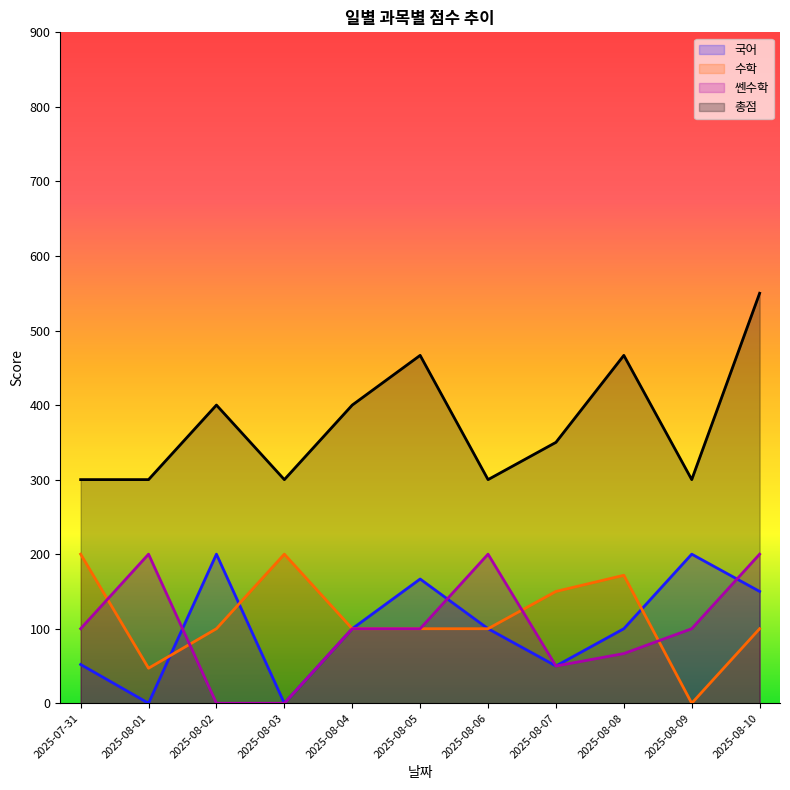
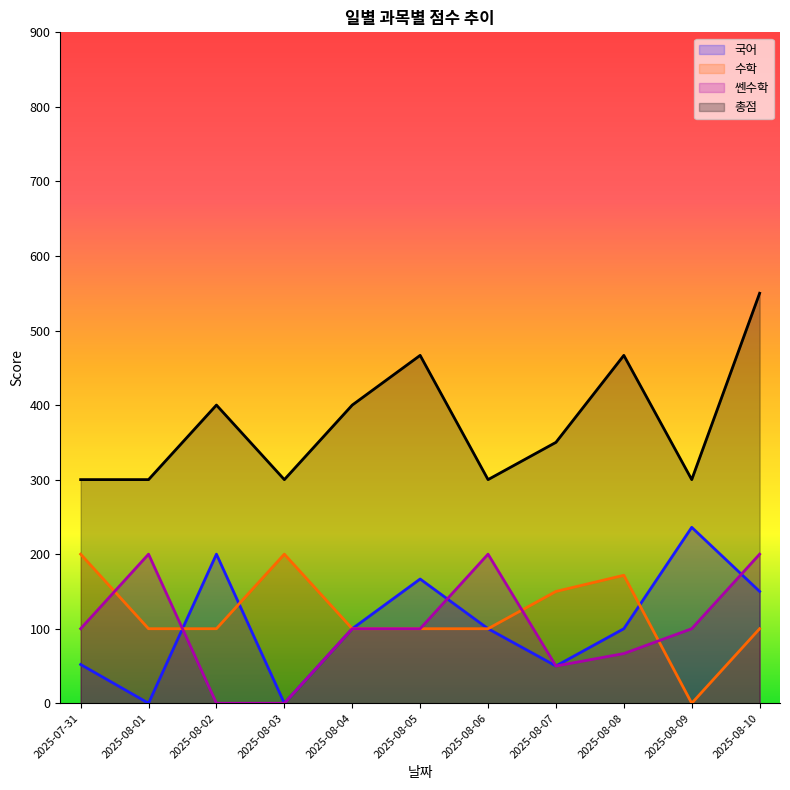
  {
    "국어": {
      "2025-07-31": 50,
      "2025-08-01": 0,
      "2025-08-02": 200,
      "2025-08-05": 170,
      "2025-08-08": 100,
-     "2025-08-09": 200,
+     "2025-08-09": 240,
      "2025-08-10": 150
    },
    "수학": {
      "2025-07-31": 200,
-     "2025-08-01": 50,
+     "2025-08-01": 100,
      "2025-08-02": 100,
      "2025-08-03": 200,
      "2025-08-07": 150,
      "2025-08-08": 170,
      "2025-08-09": 0,
      "2025-08-10": 100
    },
    "쎈수학": {
      "2025-07-31": 100,
      "2025-08-01": 200,
      "2025-08-02": 0,
      "2025-08-06": 200,
      "2025-08-08": 70,
      "2025-08-09": 100,
      "2025-08-10": 200
    },
    "총점": {
      "2025-07-31": 300,
      "2025-08-01": 300,
      "2025-08-02": 400,
      "2025-08-03": 300,
      "2025-08-04": 400,
      "2025-08-05": 470,
      "2025-08-06": 300,
      "2025-08-07": 350,
      "2025-08-08": 470,
      "2025-08-09": 300,
      "2025-08-10": 550
    }
  }
